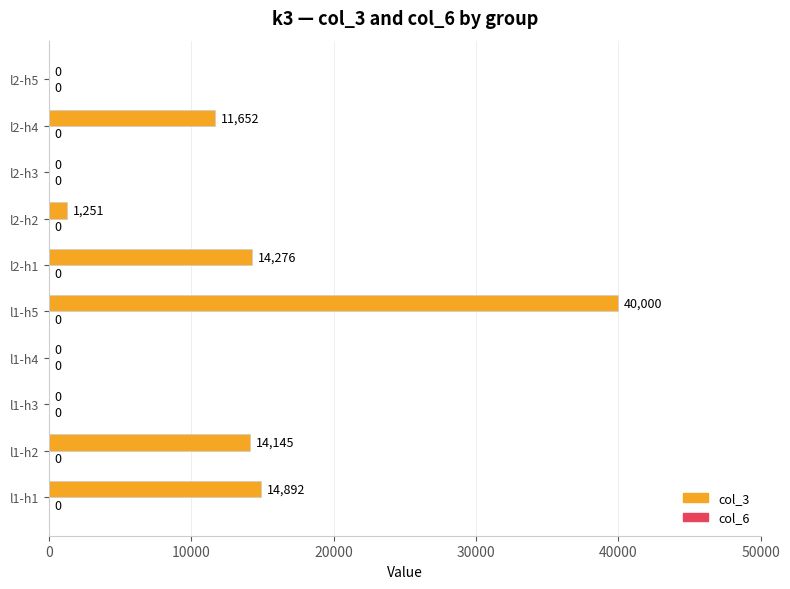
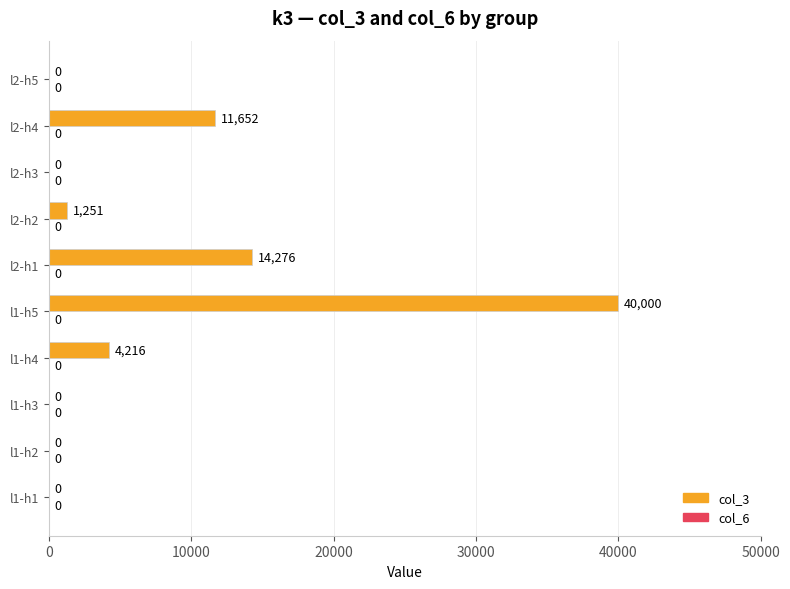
  {
    "col_3": {
      "l2-h5": "0",
      "l2-h4": "11,652",
      "l2-h3": "0",
      "l2-h2": "1,251",
      "l2-h1": "14,276",
      "l1-h5": "40,000",
-     "l1-h4": "0",
+     "l1-h4": "4,216",
      "l1-h3": "0",
-     "l1-h2": "14,145",
-     "l1-h1": "14,892"
+     "l1-h2": "0",
+     "l1-h1": "0"
    },
    "col_6": {
      "l2-h5": "0",
      "l2-h4": "0",
      "l2-h3": "0",
      "l2-h2": "0",
      "l2-h1": "0",
      "l1-h5": "0",
      "l1-h4": "0",
      "l1-h3": "0",
      "l1-h2": "0",
      "l1-h1": "0"
    }
  }
